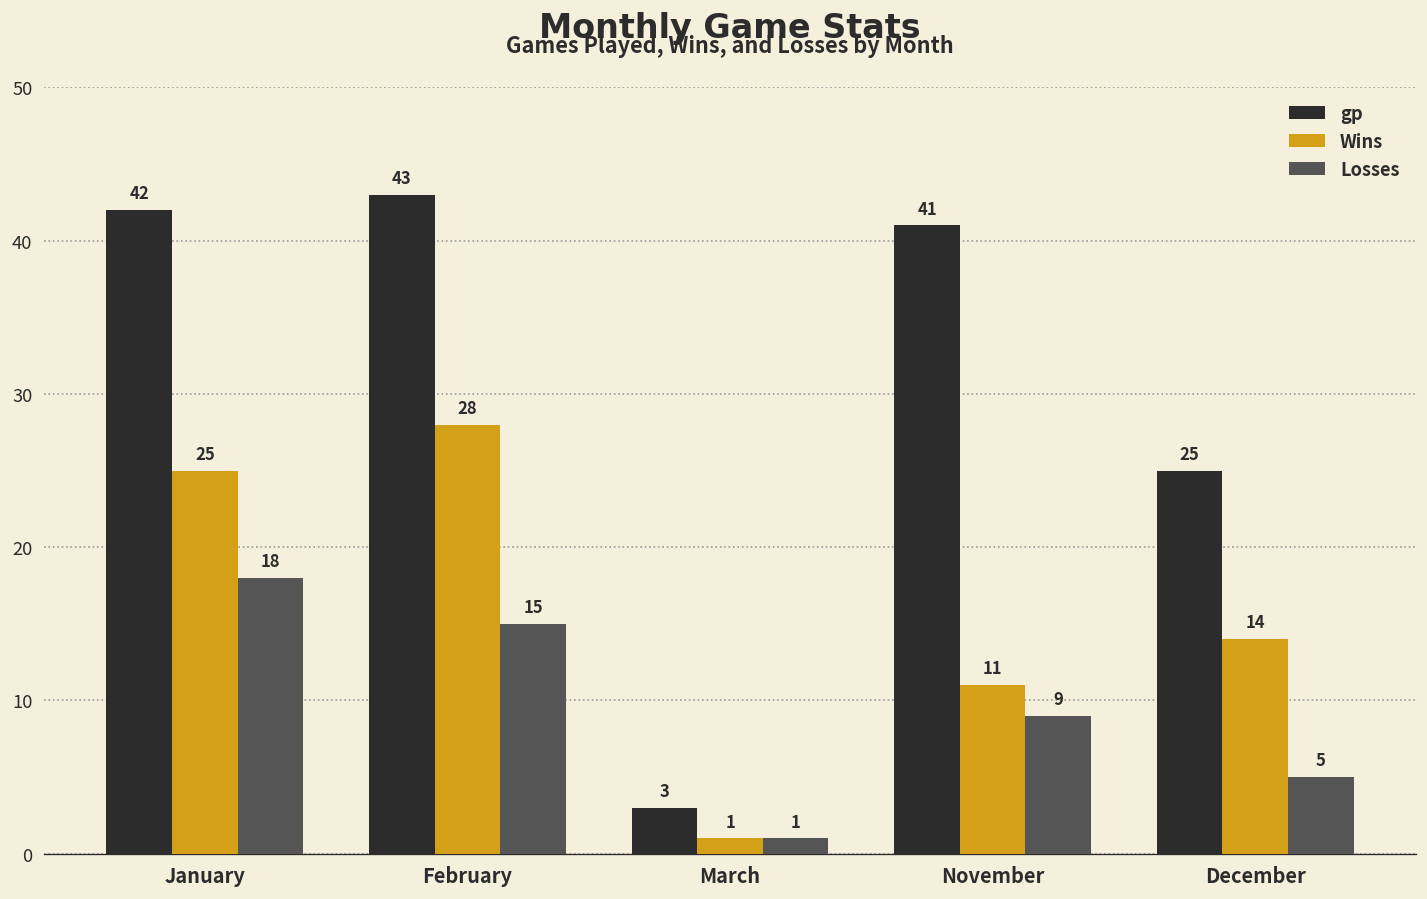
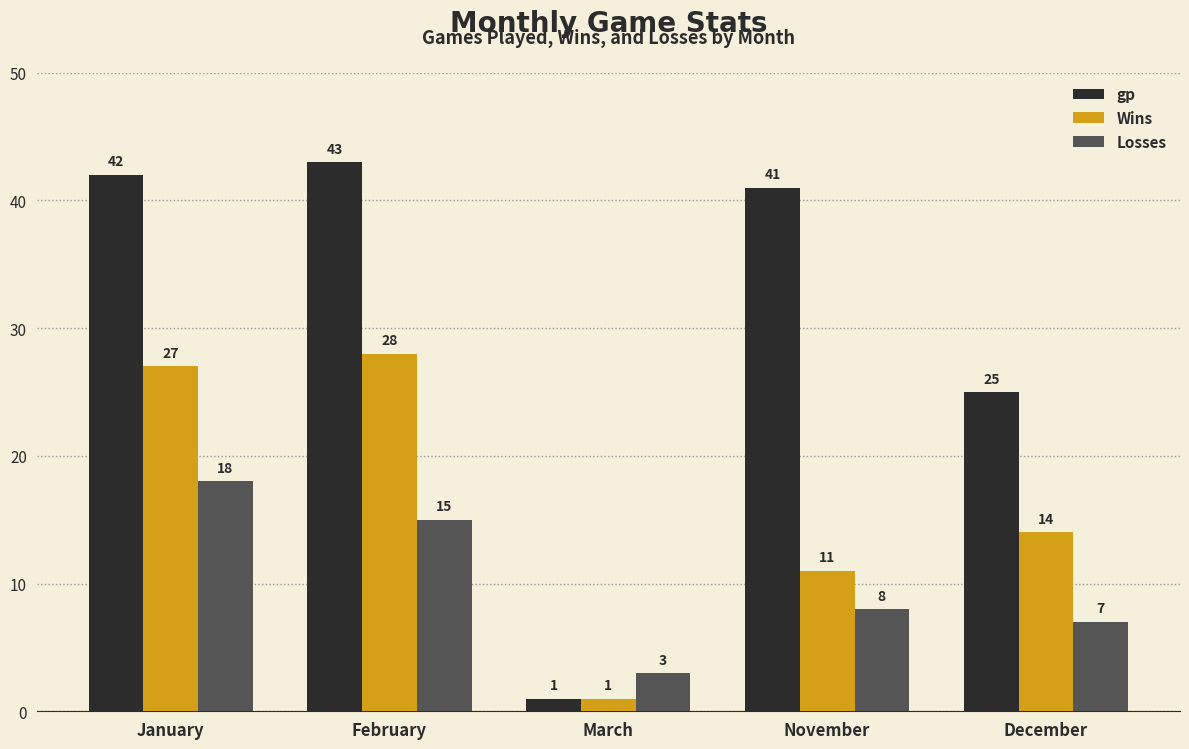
  {
    "gp": {
      "January": 42,
      "February": 43,
-     "March": 3,
+     "March": 1,
      "November": 41,
      "December": 25
    },
    "Wins": {
-     "January": 25,
+     "January": 27,
      "February": 28,
      "March": 1,
      "November": 11,
      "December": 14
    },
    "Losses": {
      "January": 18,
      "February": 15,
-     "March": 1,
-     "November": 9,
-     "December": 5
+     "March": 3,
+     "November": 8,
+     "December": 7
    }
  }
